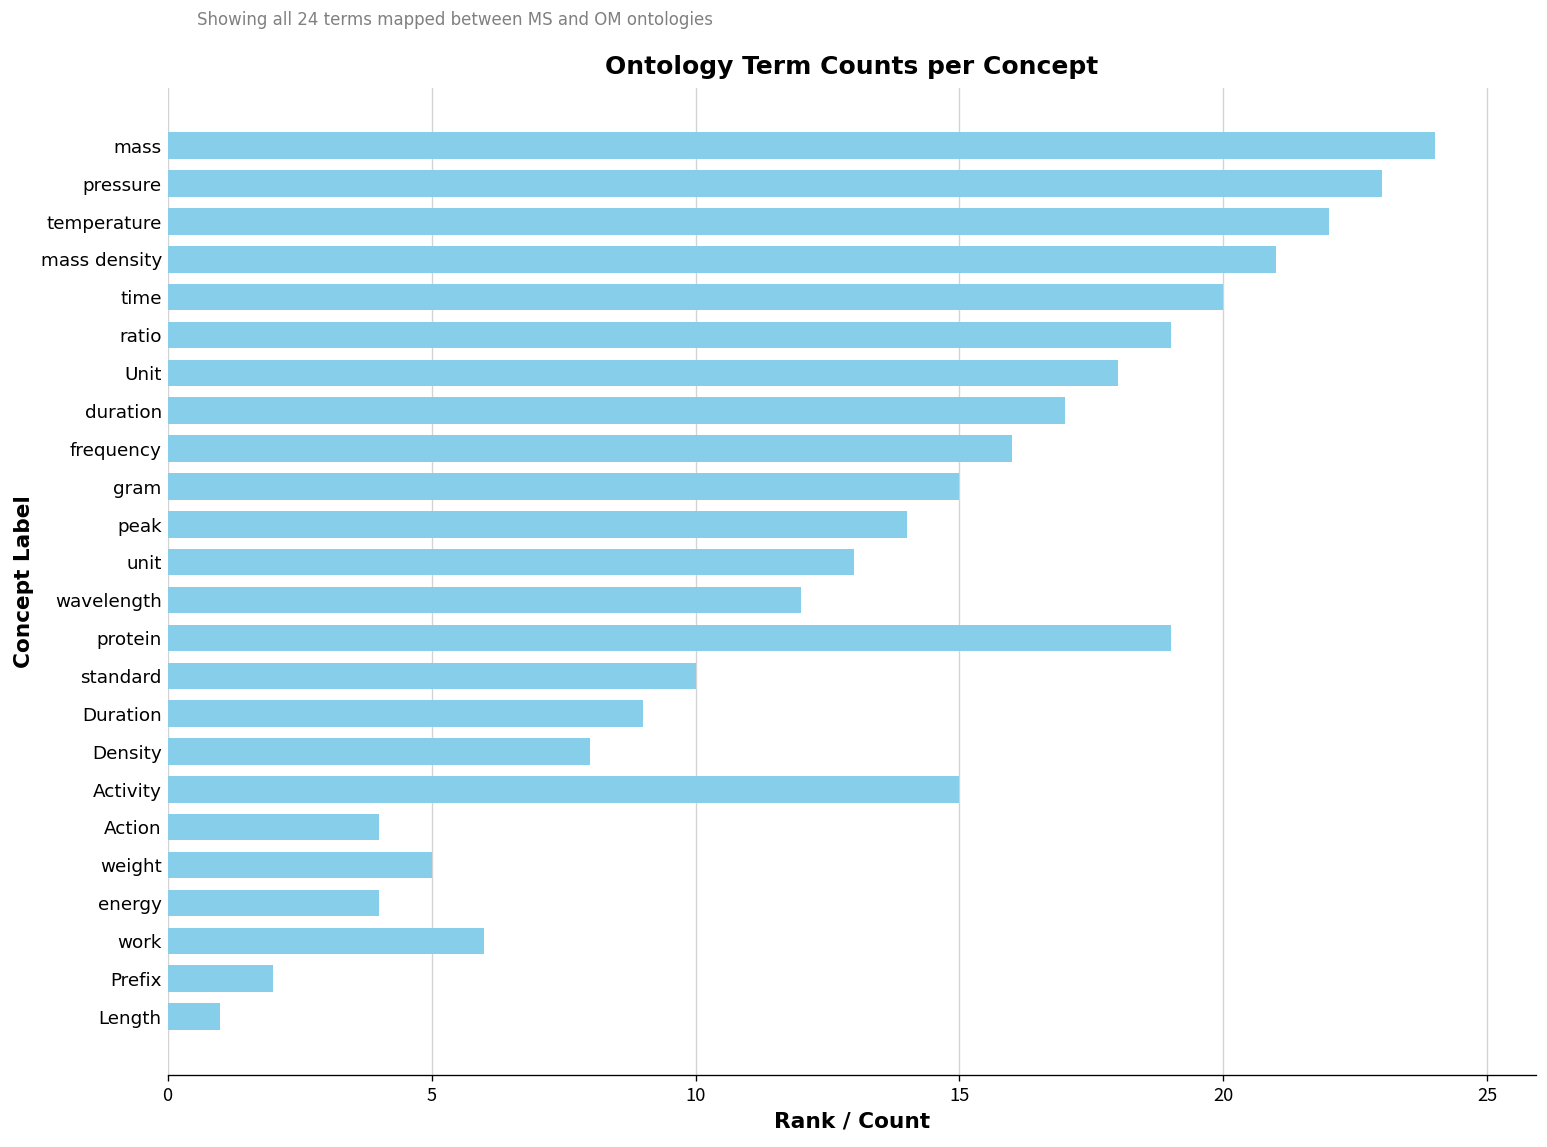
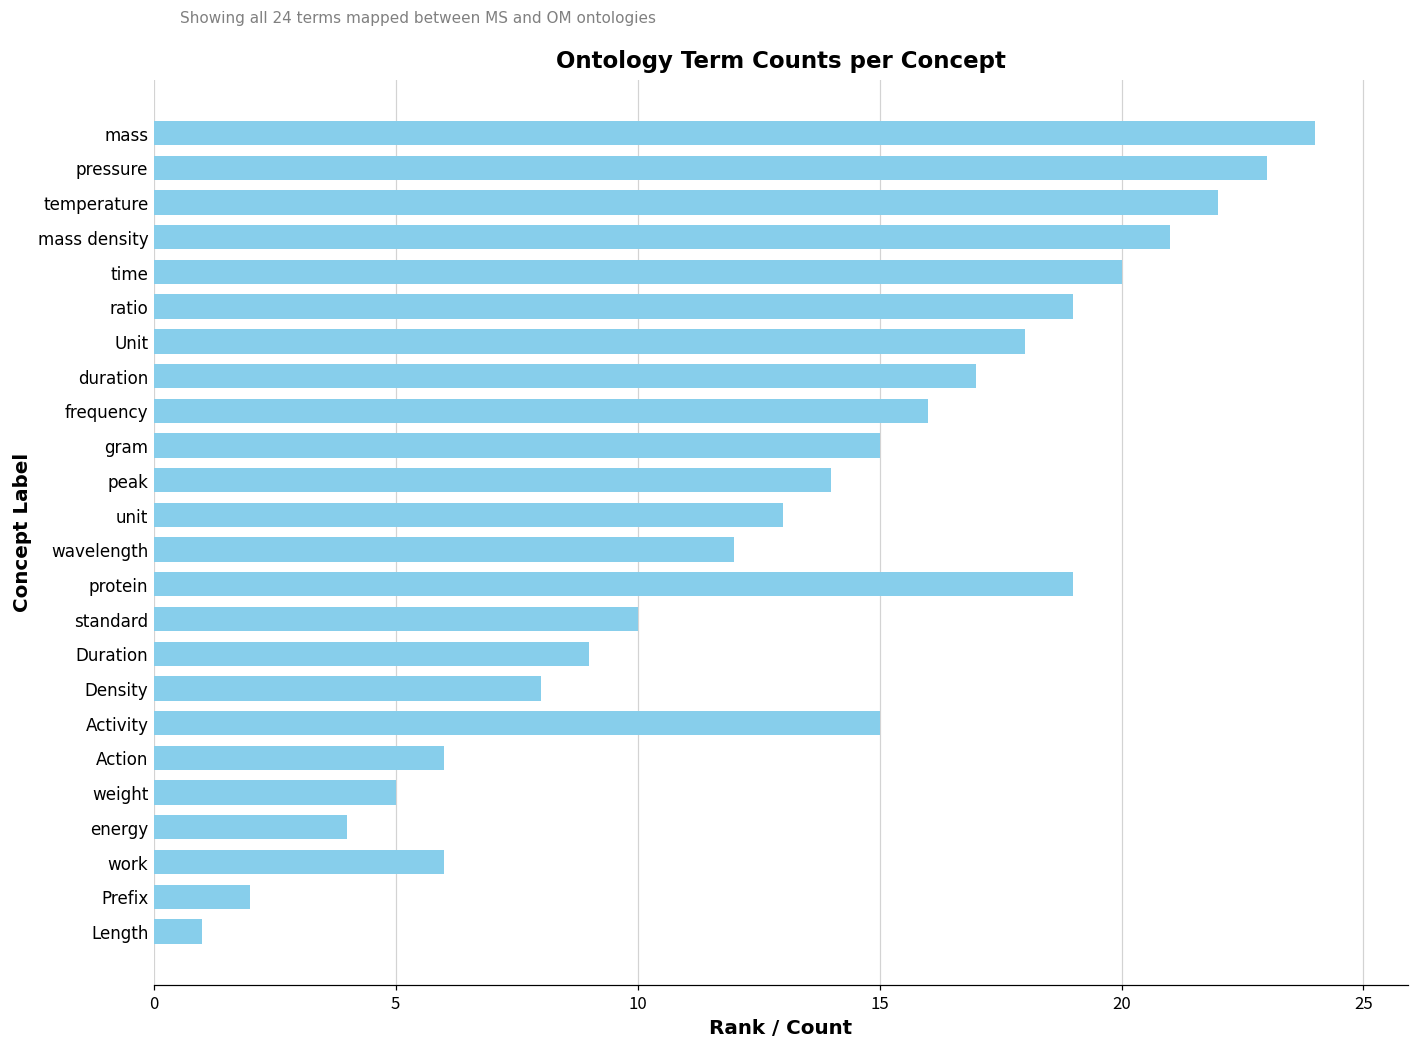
  {
    "mass": 24,
    "pressure": 23,
    "temperature": 22,
    "mass density": 21,
    "time": 20,
    "ratio": 19,
    "Unit": 18,
    "duration": 17,
    "frequency": 16,
    "gram": 15,
    "peak": 14,
    "unit": 13,
    "wavelength": 12,
    "protein": 19,
    "standard": 10,
    "Duration": 9,
    "Density": 8,
    "Activity": 15,
-   "Action": 4,
+   "Action": 6,
    "weight": 5,
    "energy": 4,
    "work": 6,
    "Prefix": 2,
    "Length": 1
  }
